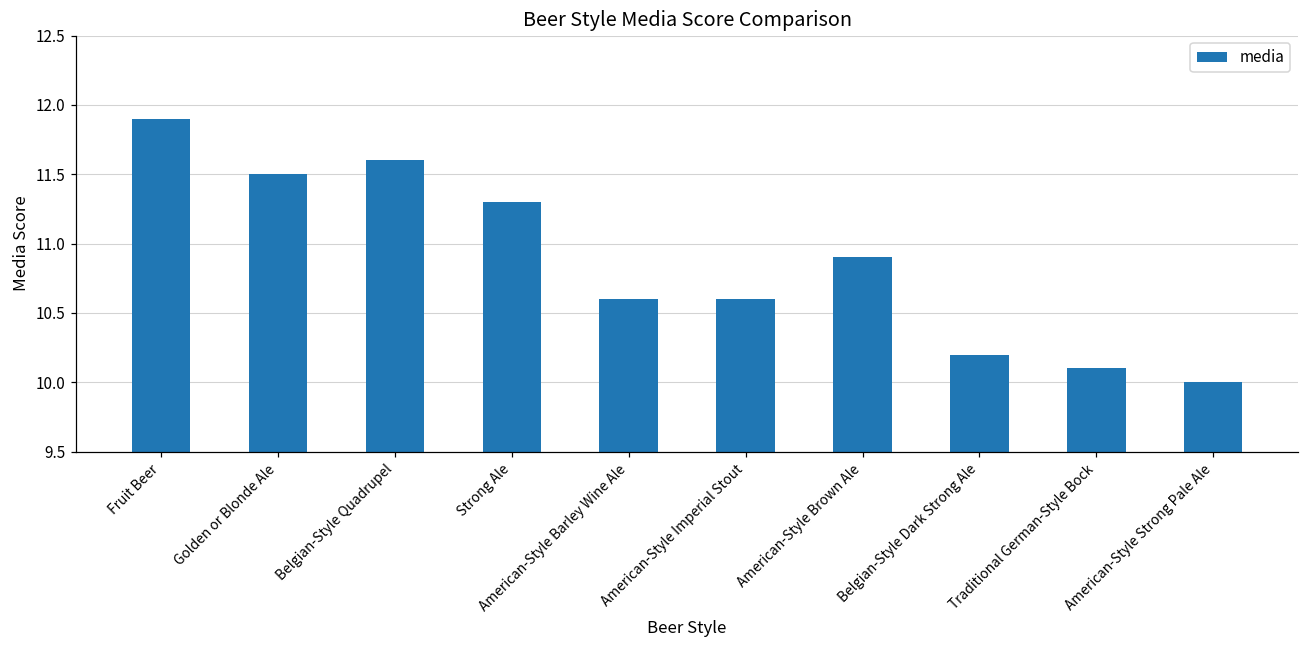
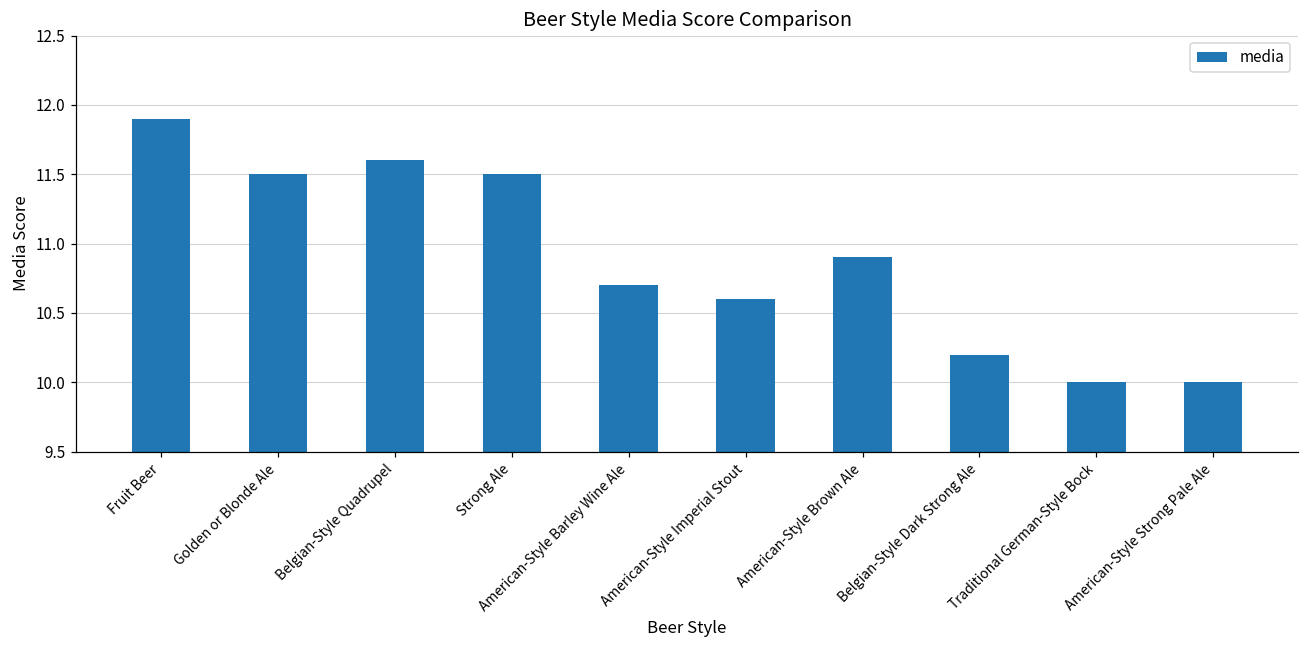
  {
    "Fruit Beer": 11.9,
    "Golden or Blonde Ale": 11.5,
    "Belgian-Style Quadrupel": 11.6,
-   "Strong Ale": 11.3,
-   "American-Style Barley Wine Ale": 10.6,
+   "Strong Ale": 11.5,
+   "American-Style Barley Wine Ale": 10.7,
    "American-Style Imperial Stout": 10.6,
    "American-Style Brown Ale": 10.9,
    "Belgian-Style Dark Strong Ale": 10.2,
-   "Traditional German-Style Bock": 10.1,
+   "Traditional German-Style Bock": 10.0,
    "American-Style Strong Pale Ale": 10.0
  }
